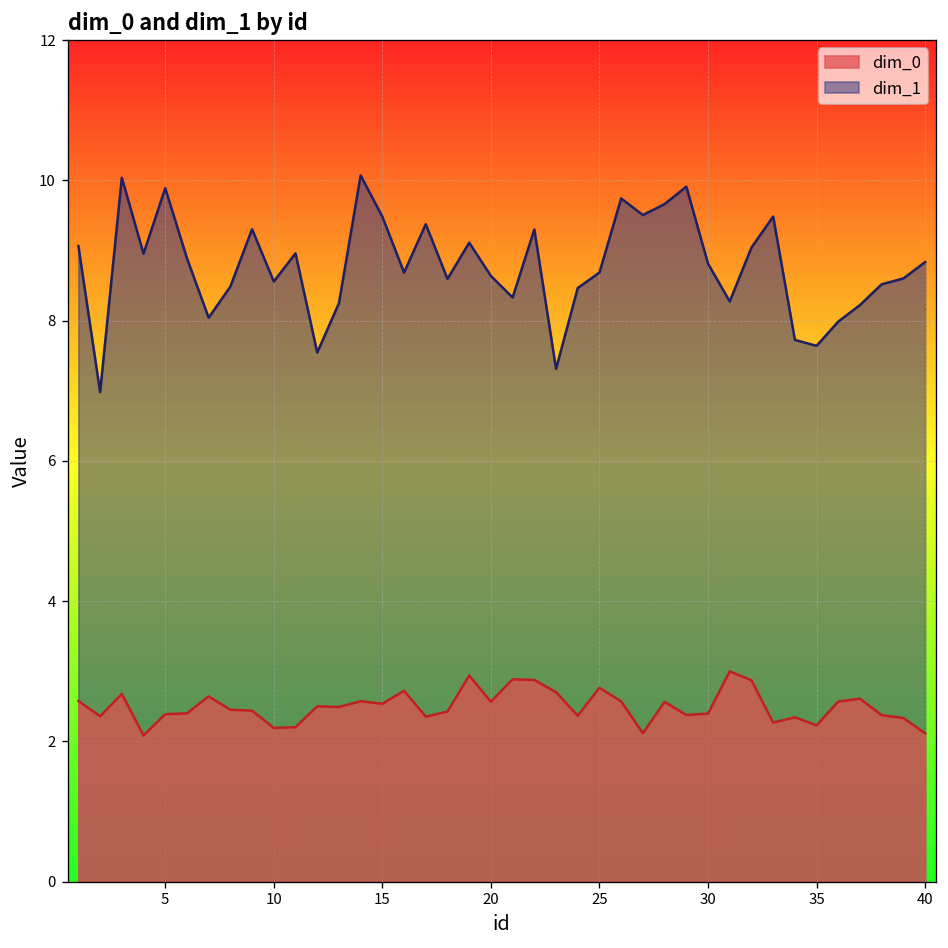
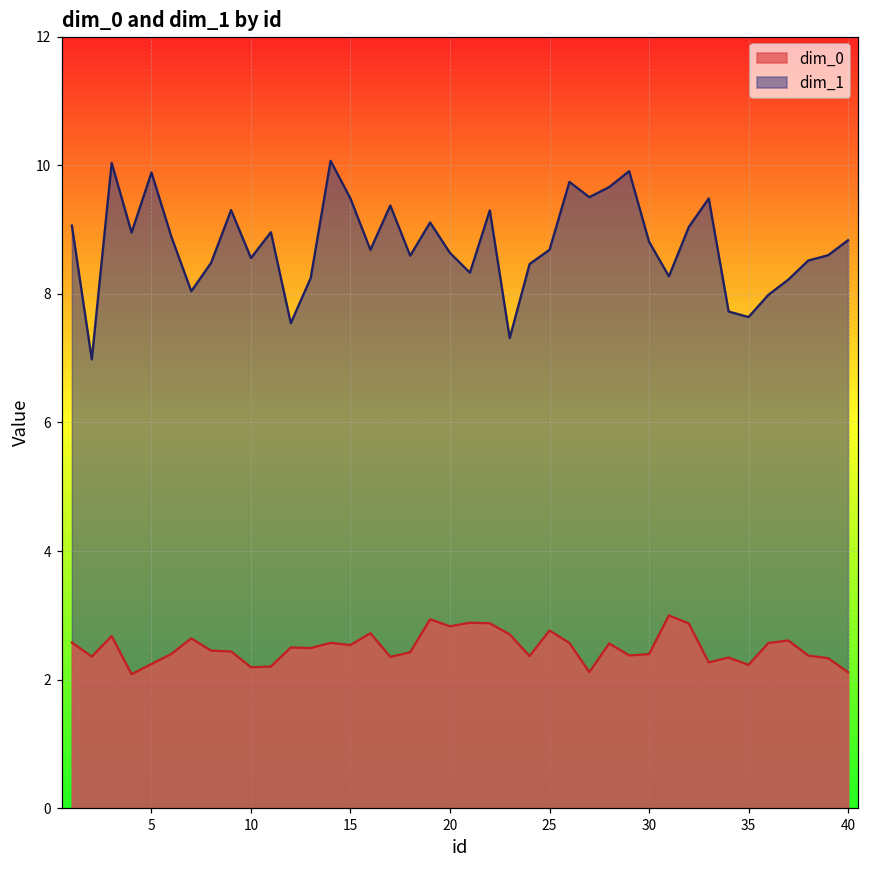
  {
    "dim_0": {
-     "5": 2.4,
+     "5": 2.2,
      "10": 2.2,
      "15": 2.5,
-     "20": 2.6,
+     "20": 2.8,
      "25": 2.8,
      "30": 2.4,
      "35": 2.2,
      "40": 2.1
    },
    "dim_1": {
      "5": 9.9,
      "10": 8.6,
      "15": 9.5,
      "20": 8.6,
      "25": 8.7,
      "30": 8.8,
      "35": 7.6,
      "40": 8.8
    }
  }
